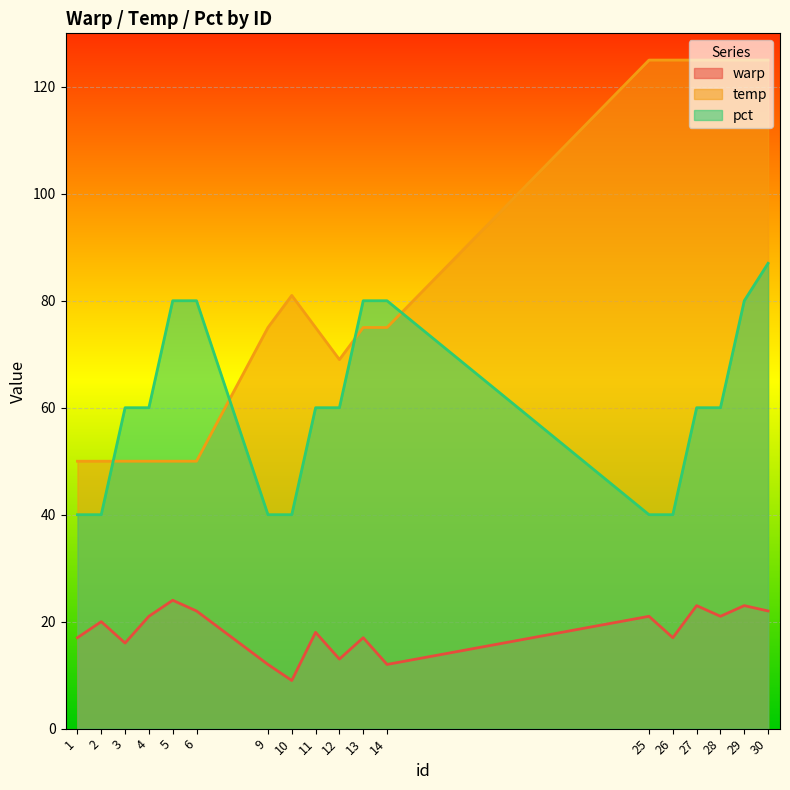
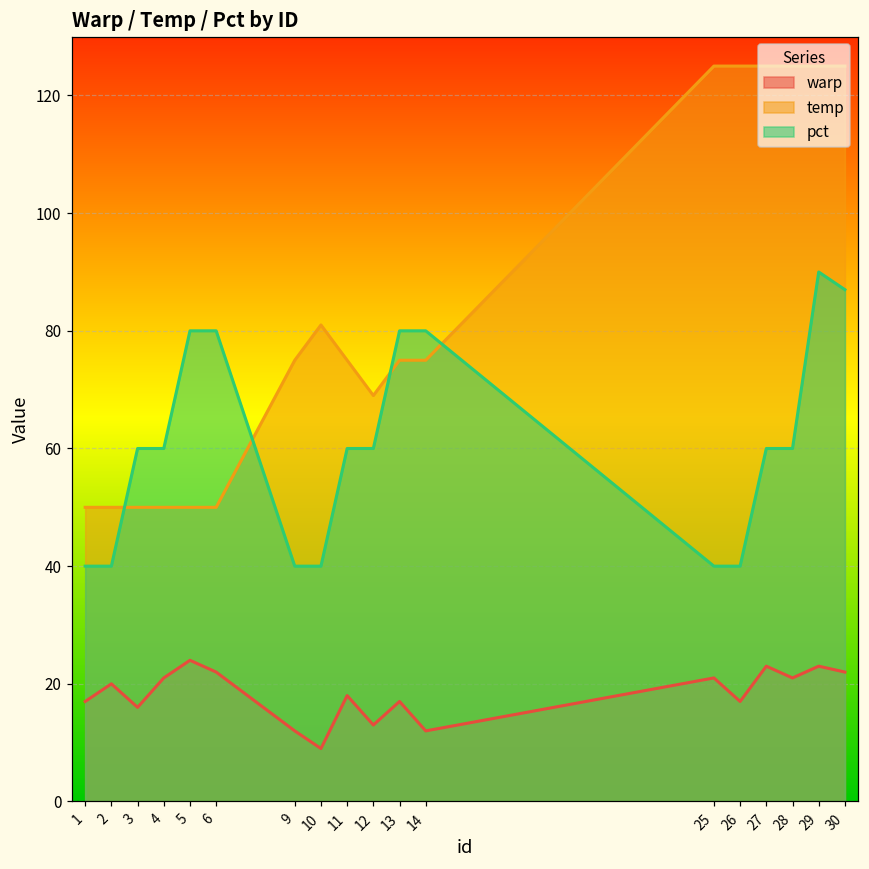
  {
    "warp": {
      "1": 17,
      "2": 20,
      "3": 16,
      "4": 21,
      "5": 24,
      "6": 22,
      "9": 12,
      "10": 9,
      "11": 18,
      "12": 13,
      "13": 17,
      "14": 12,
      "25": 21,
      "26": 17,
      "27": 23,
      "28": 21,
      "29": 23,
      "30": 22
    },
    "temp": {
      "1": 50,
      "2": 50,
      "3": 50,
      "4": 50,
      "5": 50,
      "6": 50,
      "9": 75,
      "10": 81,
      "11": 75,
      "12": 69,
      "13": 75,
      "14": 75,
      "25": 125,
      "26": 125
    },
    "pct": {
      "1": 40,
      "2": 40,
      "3": 60,
      "4": 60,
      "5": 80,
      "6": 80,
      "9": 40,
      "10": 40,
      "11": 60,
      "12": 60,
      "13": 80,
      "14": 80,
      "25": 40,
      "26": 40,
      "27": 60,
      "28": 60,
-     "29": 80,
+     "29": 90,
      "30": 87
    }
  }
